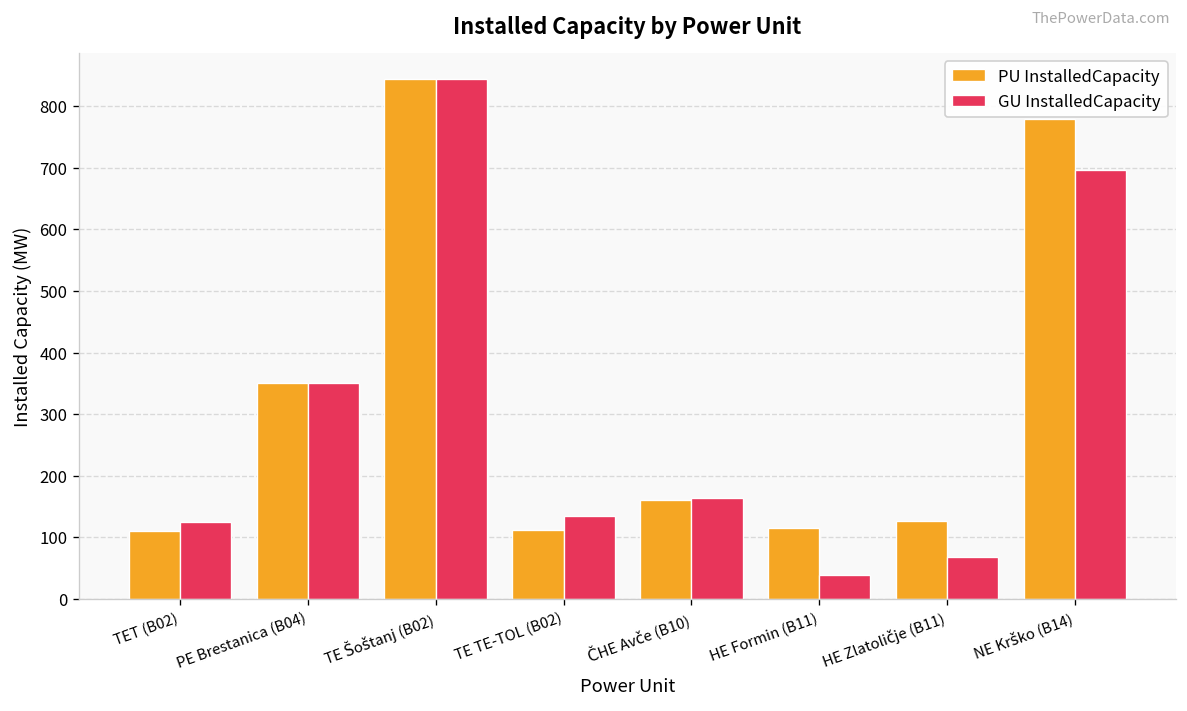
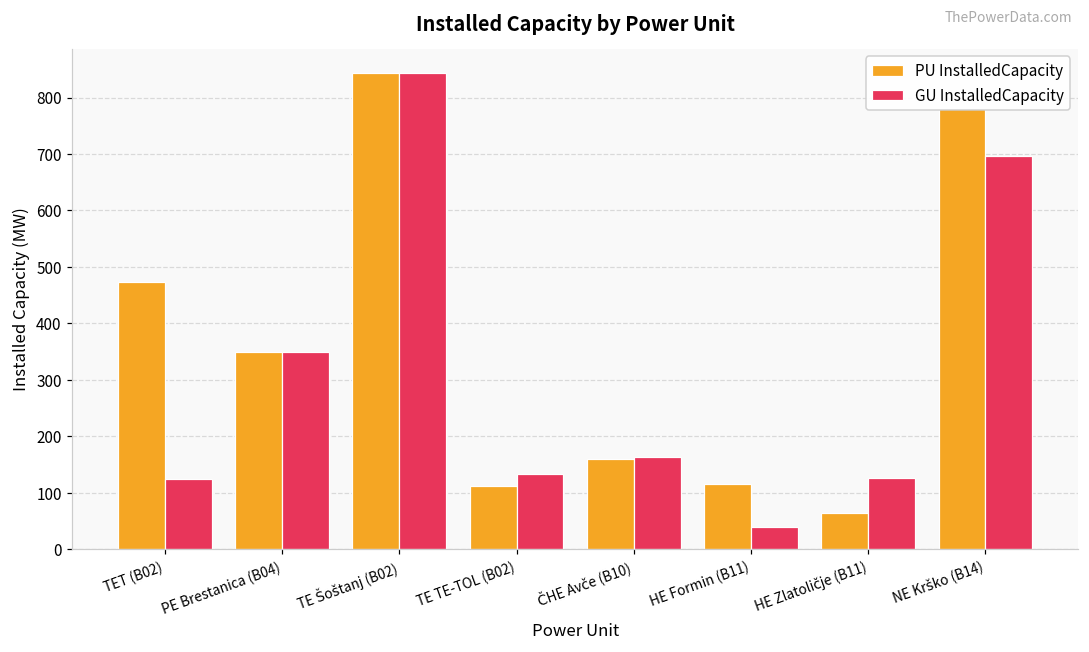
  {
    "PU InstalledCapacity": {
-     "TET (B02)": 110,
+     "TET (B02)": 470,
      "PE Brestanica (B04)": 350,
      "TE Šoštanj (B02)": 840,
      "TE TE-TOL (B02)": 110,
      "ČHE Avče (B10)": 160,
      "HE Formin (B11)": 120,
-     "HE Zlatoličje (B11)": 130,
+     "HE Zlatoličje (B11)": 60,
      "NE Krško (B14)": 780
    },
    "GU InstalledCapacity": {
      "TET (B02)": 130,
      "PE Brestanica (B04)": 350,
      "TE Šoštanj (B02)": 840,
      "TE TE-TOL (B02)": 130,
      "ČHE Avče (B10)": 160,
      "HE Formin (B11)": 40,
-     "HE Zlatoličje (B11)": 70,
+     "HE Zlatoličje (B11)": 130,
      "NE Krško (B14)": 700
    }
  }
